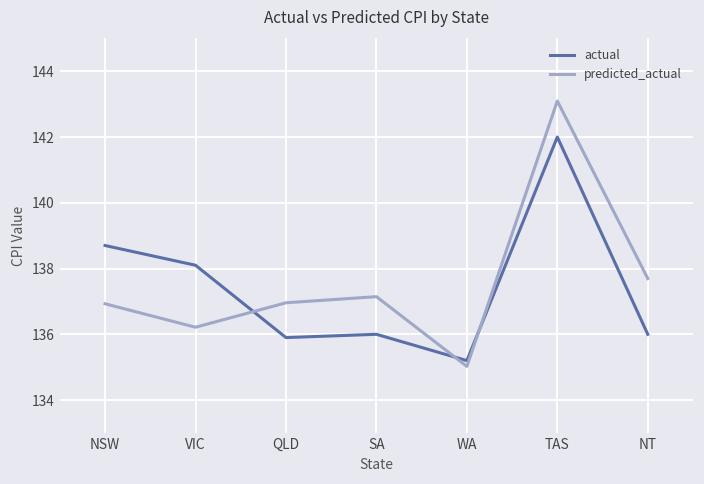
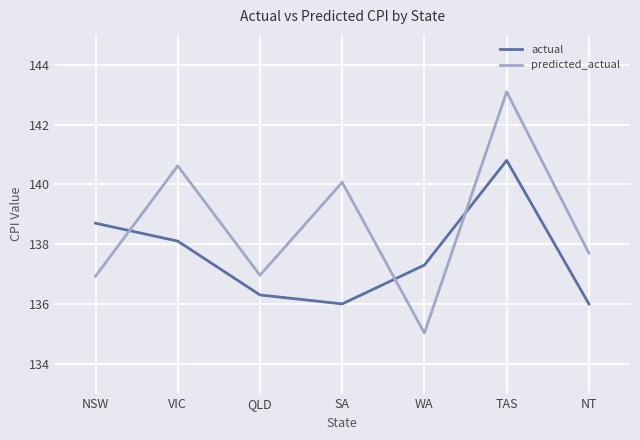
  {
    "actual": {
      "NSW": 138.7,
      "VIC": 138.1,
-     "QLD": 135.9,
+     "QLD": 136.3,
      "SA": 136.0,
-     "WA": 135.2,
-     "TAS": 142.0,
+     "WA": 137.3,
+     "TAS": 140.8,
      "NT": 136.0
    },
    "predicted_actual": {
      "NSW": 136.9,
-     "VIC": 136.2,
+     "VIC": 140.6,
      "QLD": 137.0,
-     "SA": 137.1,
+     "SA": 140.1,
      "WA": 135.0,
      "TAS": 143.1,
      "NT": 137.7
    }
  }
